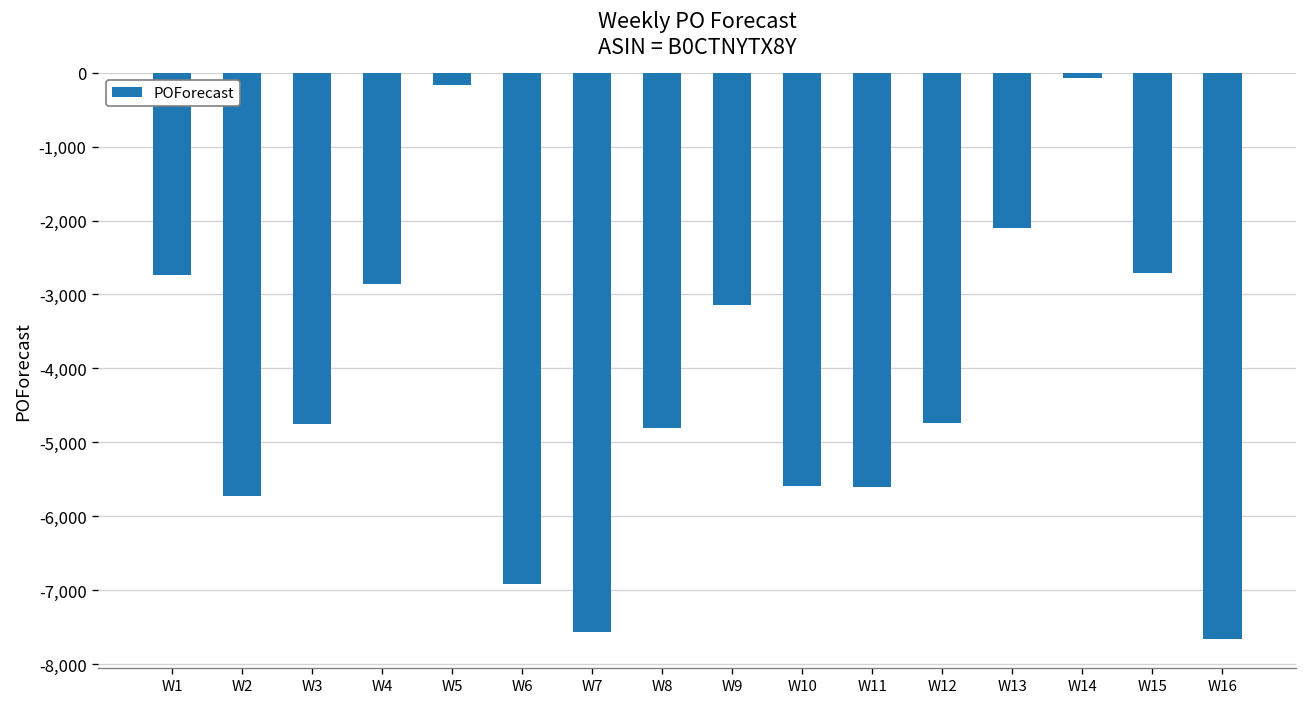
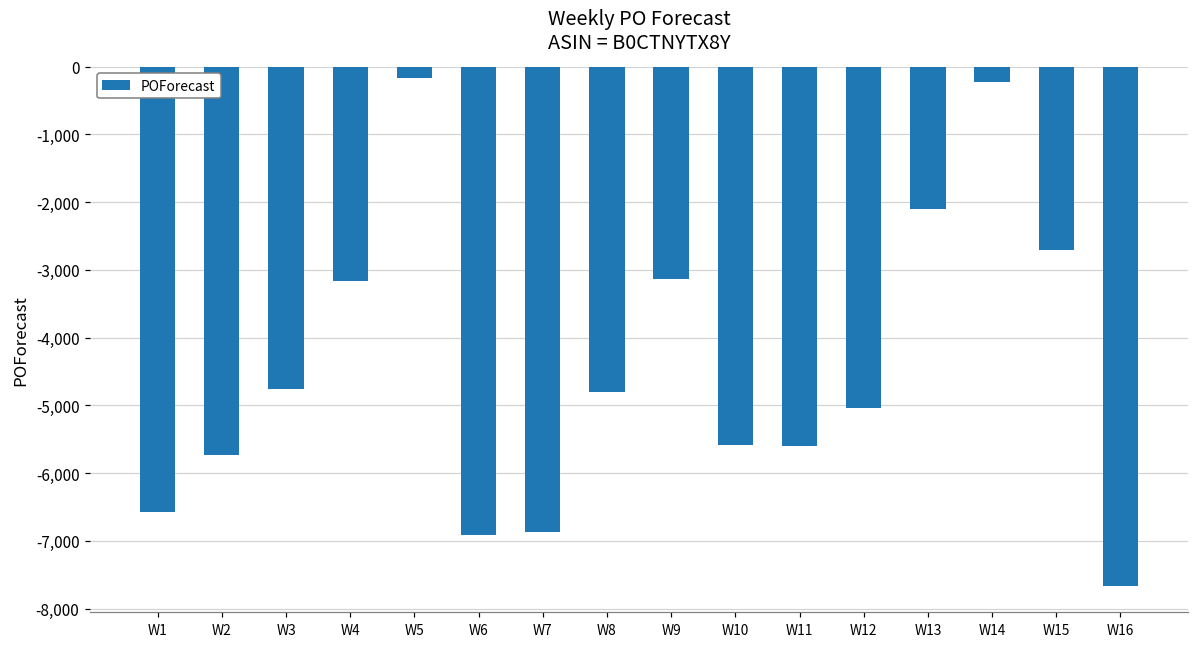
  {
-   "W1": "-2,700",
+   "W1": "-6,600",
    "W2": "-5,700",
    "W3": "-4,800",
-   "W4": "-2,900",
+   "W4": "-3,200",
    "W5": "-200",
    "W6": "-6,900",
-   "W7": "-7,600",
+   "W7": "-6,900",
    "W8": "-4,800",
    "W9": "-3,100",
    "W10": "-5,600",
    "W11": "-5,600",
-   "W12": "-4,700",
+   "W12": "-5,000",
    "W13": "-2,100",
-   "W14": "-100",
+   "W14": "-200",
    "W15": "-2,700",
    "W16": "-7,700"
  }
